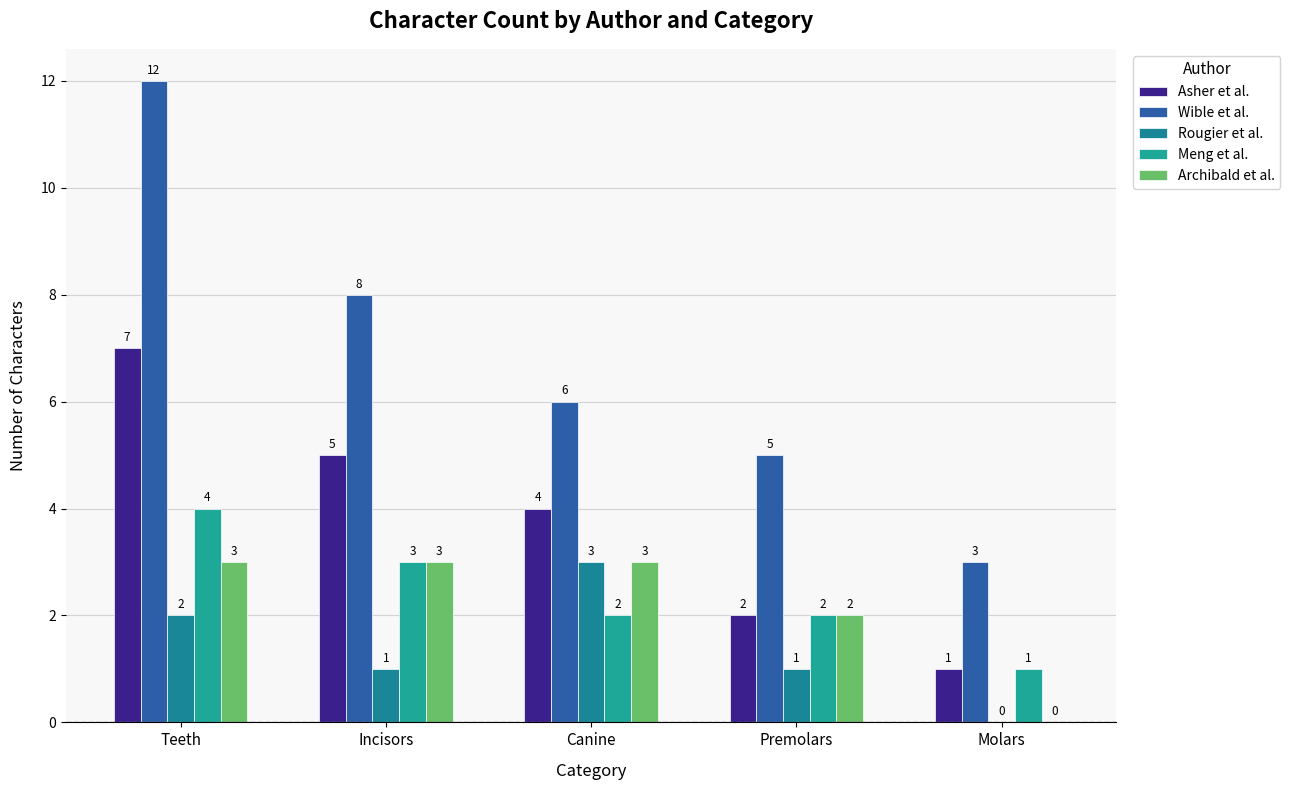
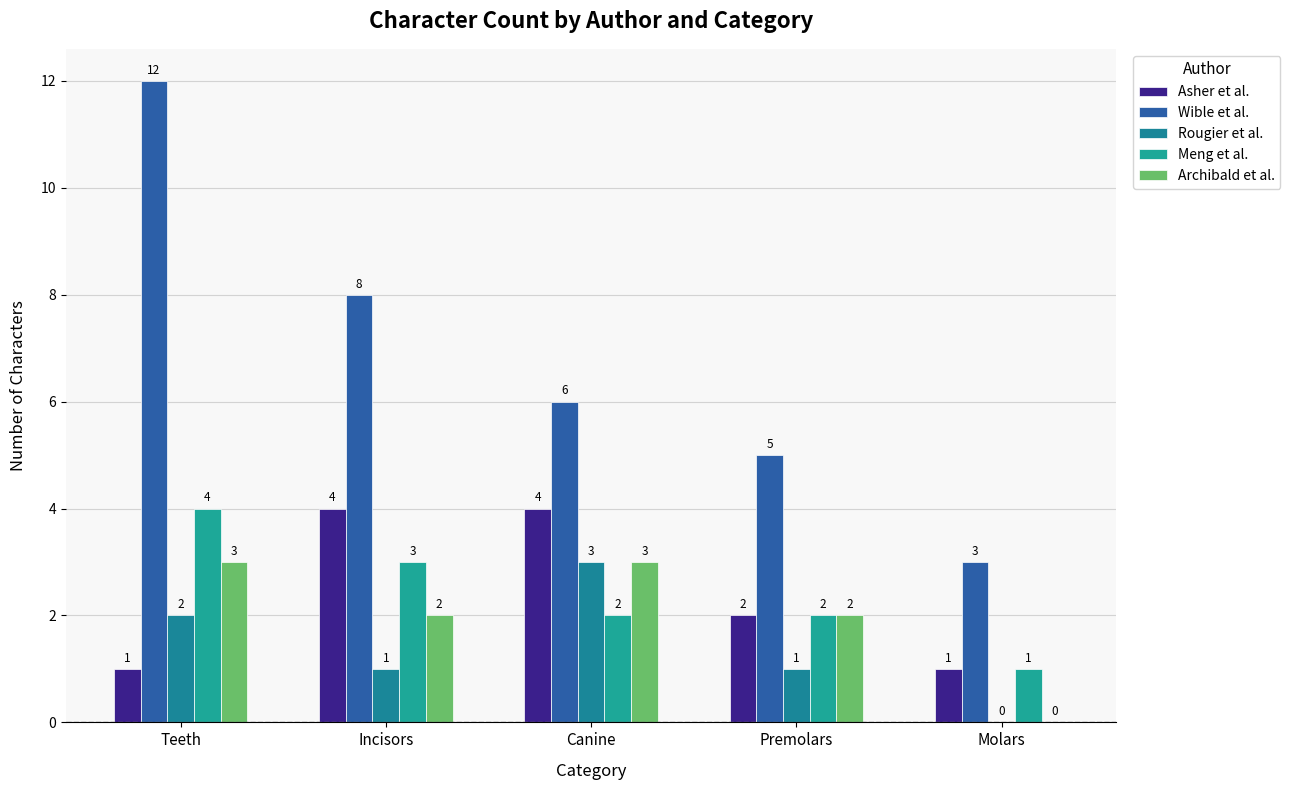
  {
    "Asher et al.": {
-     "Teeth": 7,
-     "Incisors": 5,
+     "Teeth": 1,
+     "Incisors": 4,
      "Canine": 4,
      "Premolars": 2,
      "Molars": 1
    },
    "Archibald et al.": {
      "Teeth": 3,
-     "Incisors": 3,
+     "Incisors": 2,
      "Canine": 3,
      "Premolars": 2,
      "Molars": 0
    }
  }
